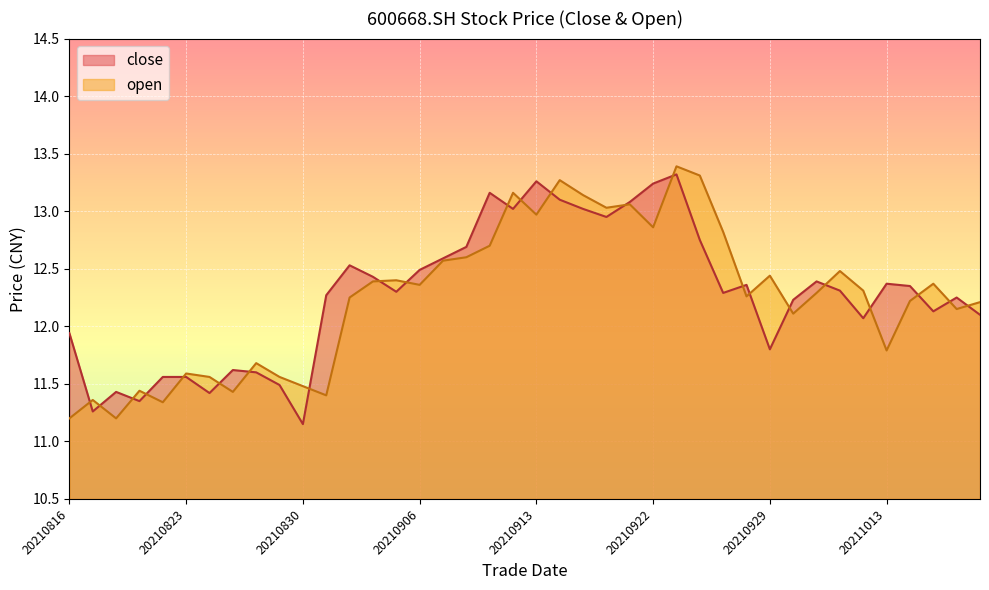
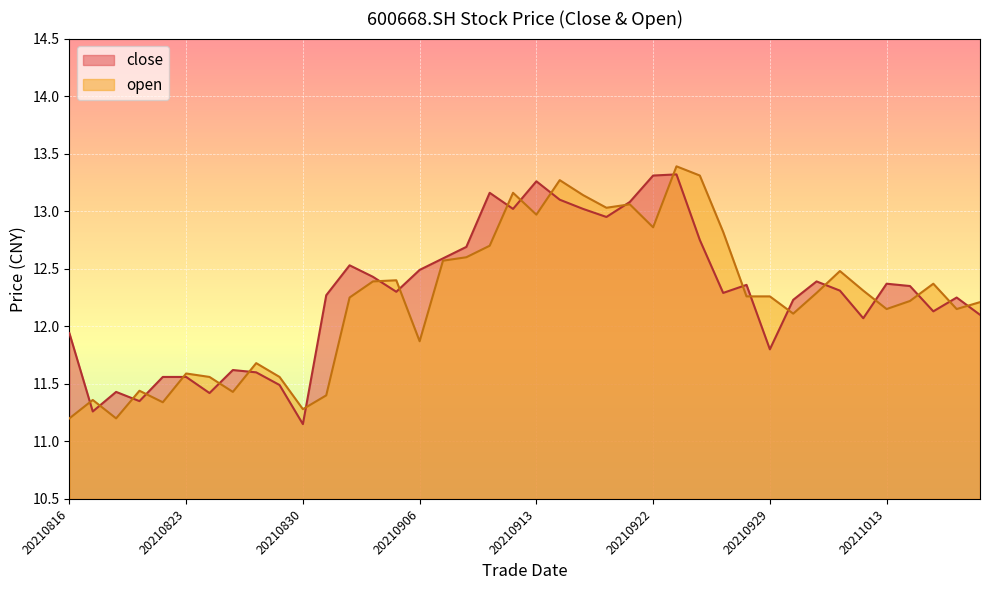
  {
    "close": {
      "20210816": 11.94,
      "20210823": 11.56,
      "20210830": 11.15,
      "20210906": 12.49,
      "20210913": 13.26,
-     "20210922": 13.24,
+     "20210922": 13.31,
      "20210929": 11.80,
      "20211013": 12.37
    },
    "open": {
      "20210816": 11.20,
      "20210823": 11.59,
-     "20210830": 11.48,
-     "20210906": 12.36,
+     "20210830": 11.28,
+     "20210906": 11.87,
      "20210913": 12.97,
      "20210922": 12.86,
-     "20210929": 12.44,
-     "20211013": 11.79
+     "20210929": 12.26,
+     "20211013": 12.15
    }
  }
